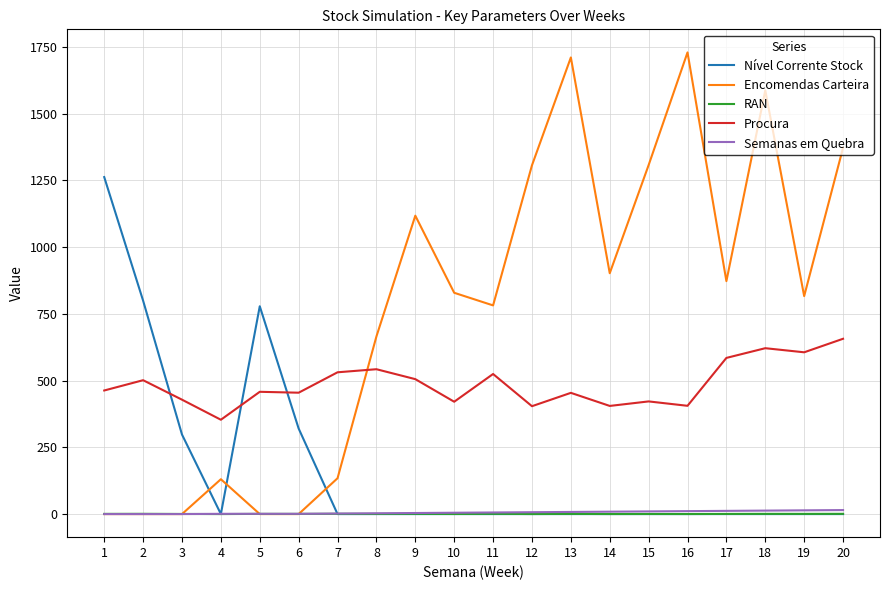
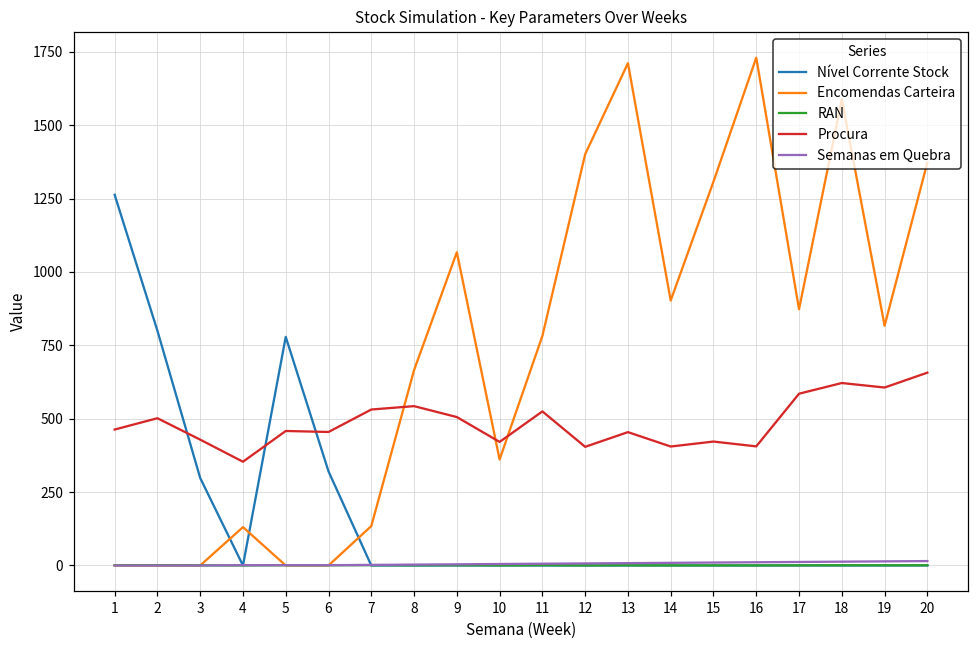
  {
    "Nível Corrente Stock": {
      "1": 1260,
      "2": 800,
      "3": 300,
      "5": 780,
      "6": 320
    },
    "Encomendas Carteira": {
      "4": 130,
      "7": 130,
      "8": 670,
-     "9": 1120,
-     "10": 830,
+     "9": 1070,
+     "10": 360,
      "11": 780,
-     "12": 1310,
+     "12": 1400,
      "13": 1710,
      "14": 900,
      "15": 1310,
      "16": 1730,
      "17": 870,
      "19": 820
    },
    "Procura": {
      "1": 460,
      "2": 500,
      "3": 430,
      "4": 350,
      "5": 460,
      "6": 450,
      "7": 530,
      "8": 540,
      "9": 510,
      "10": 420,
      "11": 520,
      "12": 400,
      "13": 450,
      "14": 410,
      "15": 420,
      "16": 410,
      "17": 590,
      "18": 620,
      "19": 610,
      "20": 660
    },
    "Semanas em Quebra": {
      "15": 10,
      "16": 10,
      "17": 10,
      "18": 10,
      "19": 10,
      "20": 20
    }
  }
